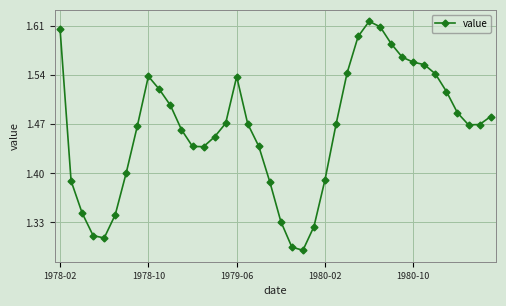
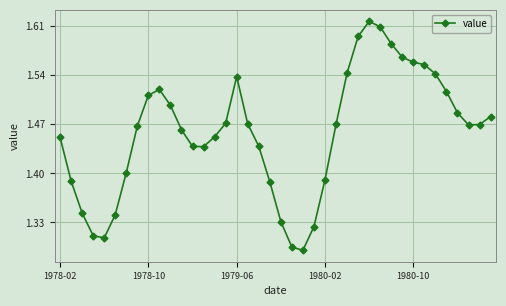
  {
-   "1978-02": 1.61,
-   "1978-10": 1.54,
+   "1978-02": 1.45,
+   "1978-10": 1.51,
    "1979-06": 1.54,
    "1980-02": 1.39,
    "1980-10": 1.56
  }
